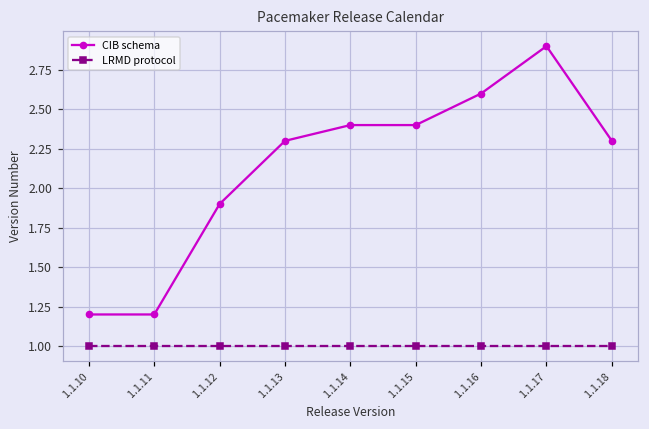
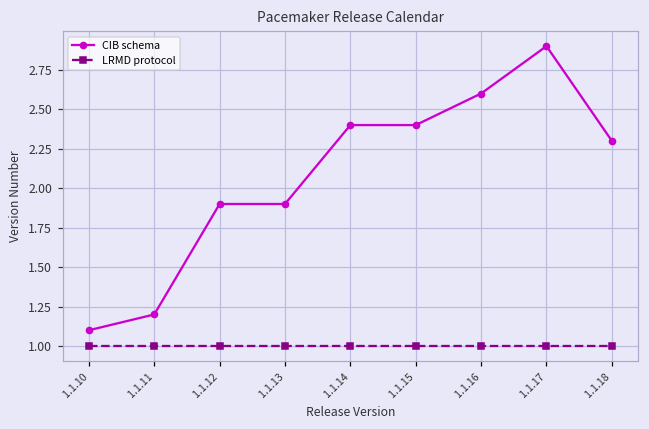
  {
    "CIB schema": {
-     "1.1.10": 1.2,
+     "1.1.10": 1.1,
      "1.1.11": 1.2,
      "1.1.12": 1.9,
-     "1.1.13": 2.3,
+     "1.1.13": 1.9,
      "1.1.14": 2.4,
      "1.1.15": 2.4,
      "1.1.16": 2.6,
      "1.1.17": 2.9,
      "1.1.18": 2.3
    },
    "LRMD protocol": {
      "1.1.10": 1.0,
      "1.1.11": 1.0,
      "1.1.12": 1.0,
      "1.1.13": 1.0,
      "1.1.14": 1.0,
      "1.1.15": 1.0,
      "1.1.16": 1.0,
      "1.1.17": 1.0,
      "1.1.18": 1.0
    }
  }
